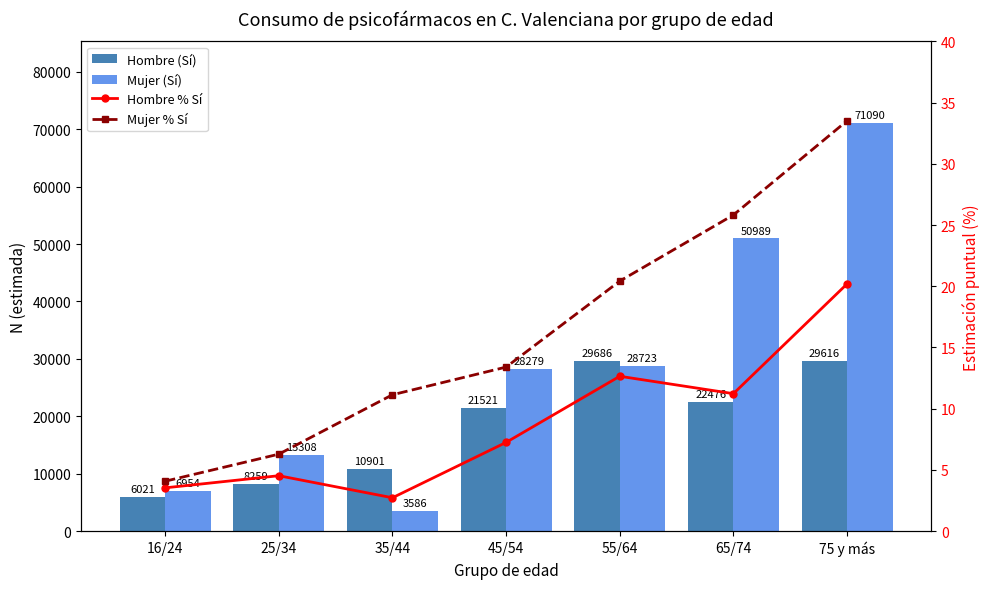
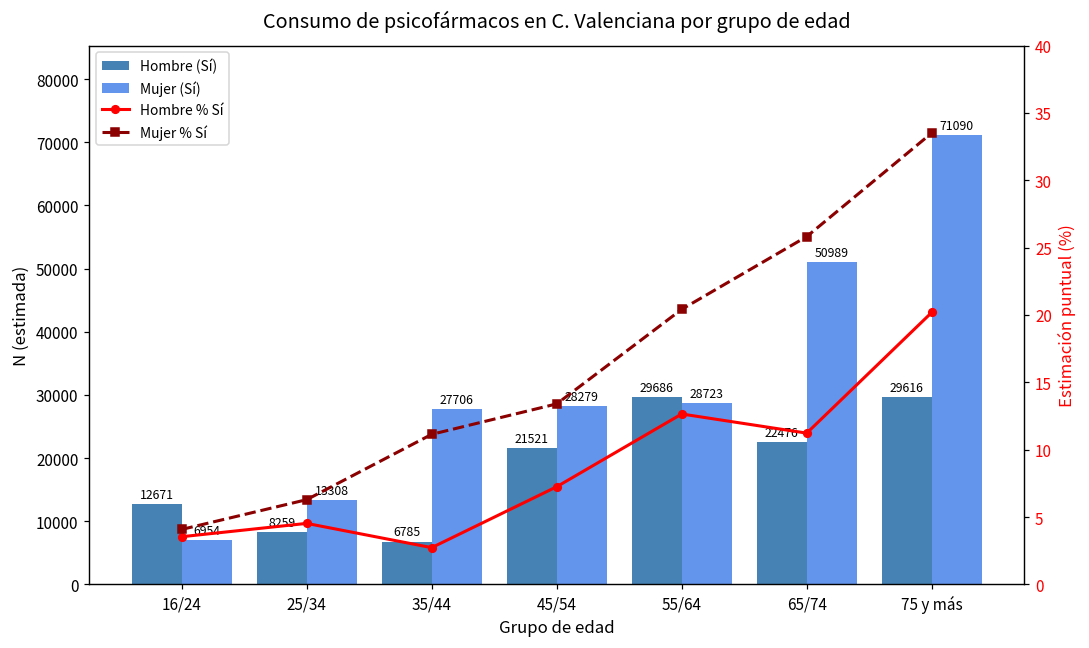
  {
    "Hombre (Sí)": {
-     "16/24": 6021,
+     "16/24": 12671,
      "25/34": 8259,
-     "35/44": 10901,
+     "35/44": 6785,
      "45/54": 21521,
      "55/64": 29686,
      "65/74": 22476,
      "75 y más": 29616
    },
    "Mujer (Sí)": {
      "16/24": 6954,
      "25/34": 13308,
-     "35/44": 3586,
+     "35/44": 27706,
      "45/54": 28279,
      "55/64": 28723,
      "65/74": 50989,
      "75 y más": 71090
    }
  }
